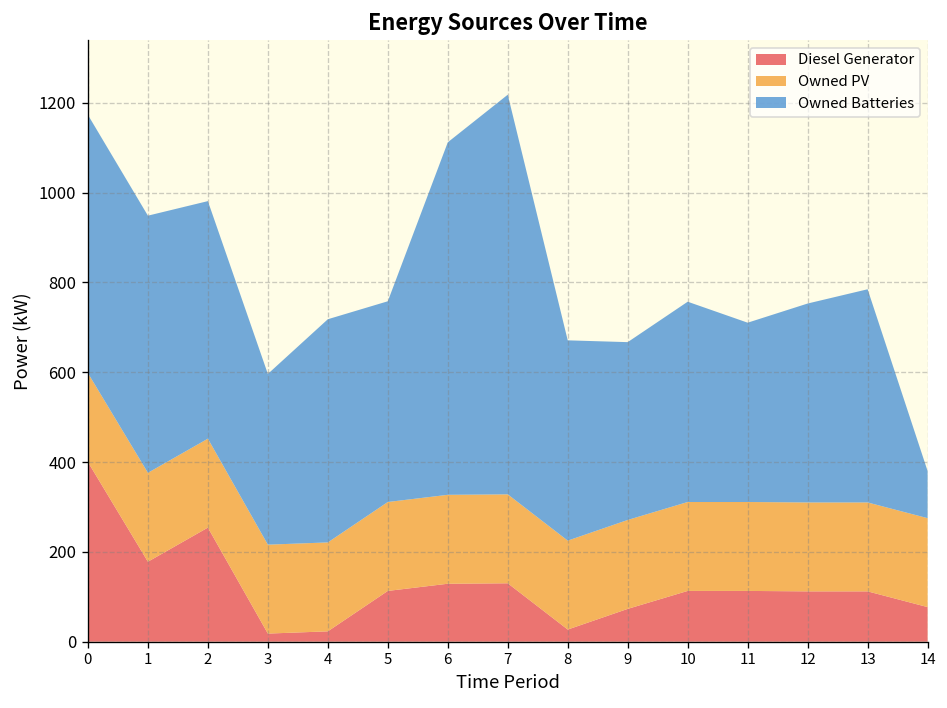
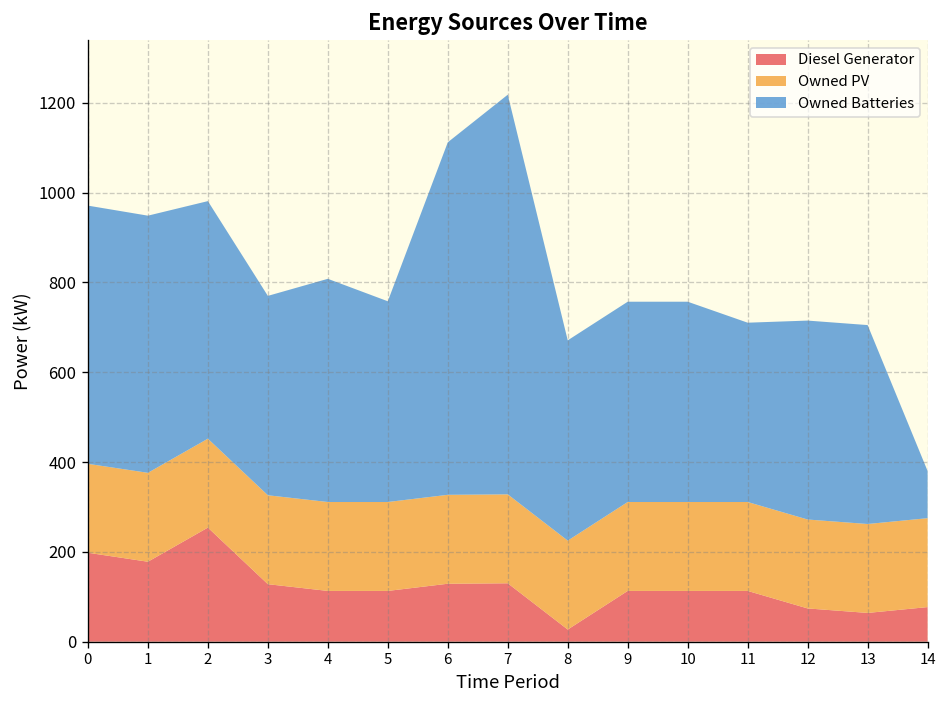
  {
    "Diesel Generator": {
-     "0": 400,
+     "0": 200,
      "1": 180,
      "2": 250,
-     "3": 20,
-     "4": 20,
+     "3": 130,
+     "4": 110,
      "5": 110,
      "6": 130,
      "7": 130,
      "8": 30,
-     "9": 70,
+     "9": 110,
      "10": 110,
      "11": 110,
-     "12": 110,
-     "13": 110,
+     "12": 70,
+     "13": 60,
      "14": 80
    },
    "Owned PV": {
      "0": 200,
      "1": 200,
      "2": 200,
      "3": 200,
      "4": 200,
      "5": 200,
      "6": 200,
      "7": 200,
      "8": 200,
      "9": 200,
      "10": 200,
      "11": 200,
      "12": 200,
      "13": 200,
      "14": 200
    },
    "Owned Batteries": {
      "0": 580,
      "1": 570,
      "2": 530,
-     "3": 380,
+     "3": 440,
      "4": 500,
      "5": 450,
      "6": 790,
      "7": 890,
      "8": 450,
-     "9": 400,
+     "9": 450,
      "10": 450,
      "11": 400,
      "12": 440,
-     "13": 470,
+     "13": 440,
      "14": 100
    }
  }
